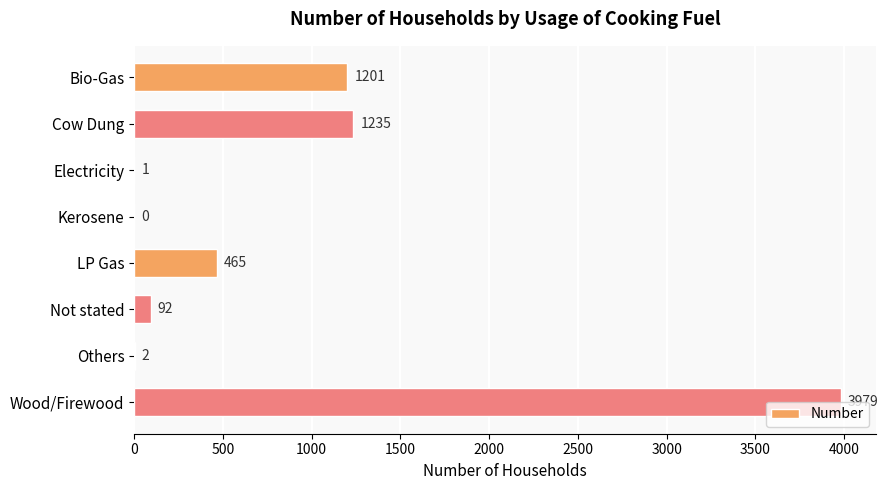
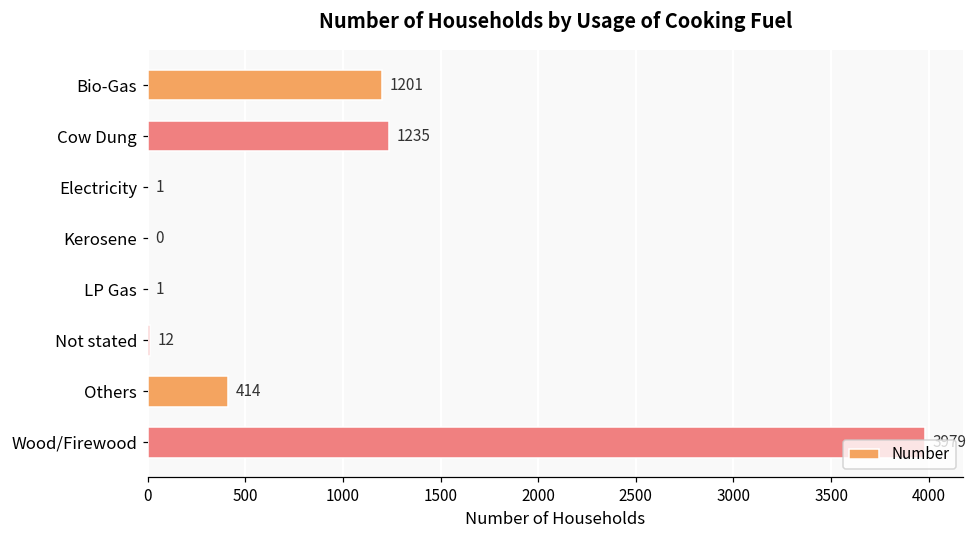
  {
    "Bio-Gas": 1201,
    "Cow Dung": 1235,
    "Electricity": 1,
    "Kerosene": 0,
-   "LP Gas": 465,
-   "Not stated": 92,
-   "Others": 2
+   "LP Gas": 1,
+   "Not stated": 12,
+   "Others": 414
  }
